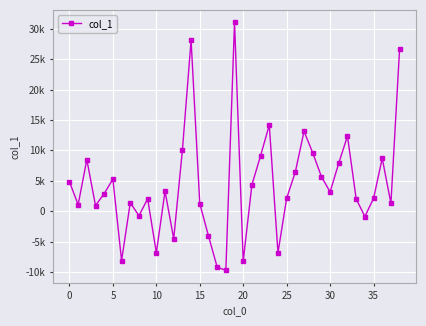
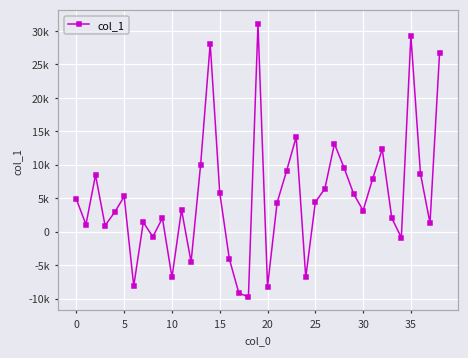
  {
    "0": 5000,
    "5": 5000,
    "10": -7000,
-   "15": 1000,
+   "15": 6000,
    "20": -8000,
-   "25": 2000,
+   "25": 4000,
    "30": 3000,
-   "35": 2000
+   "35": 29000
  }
